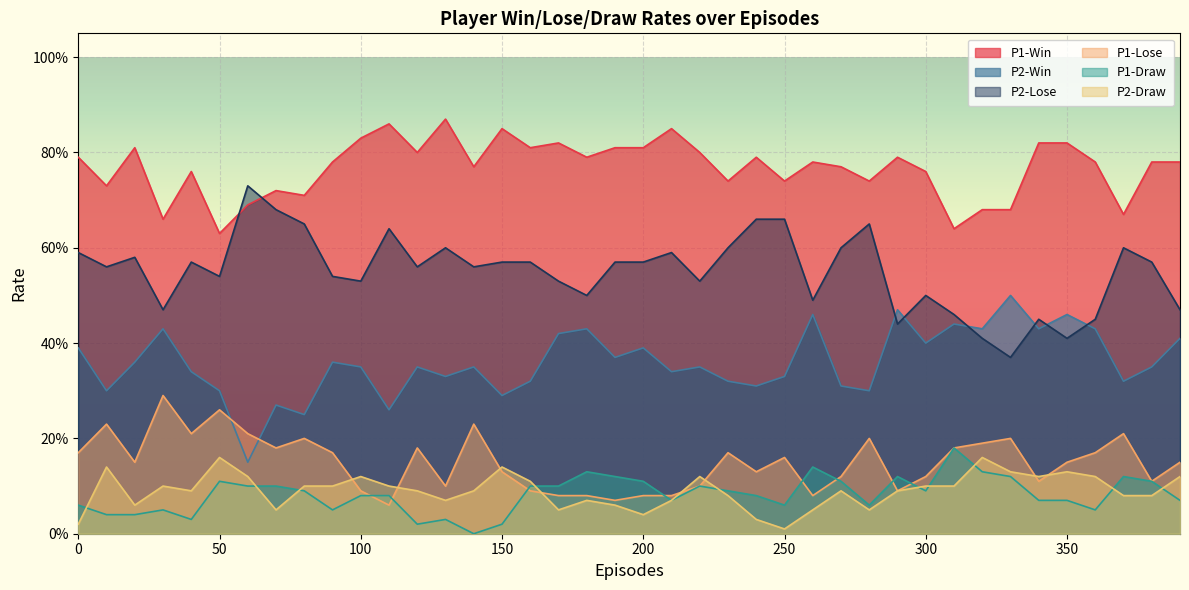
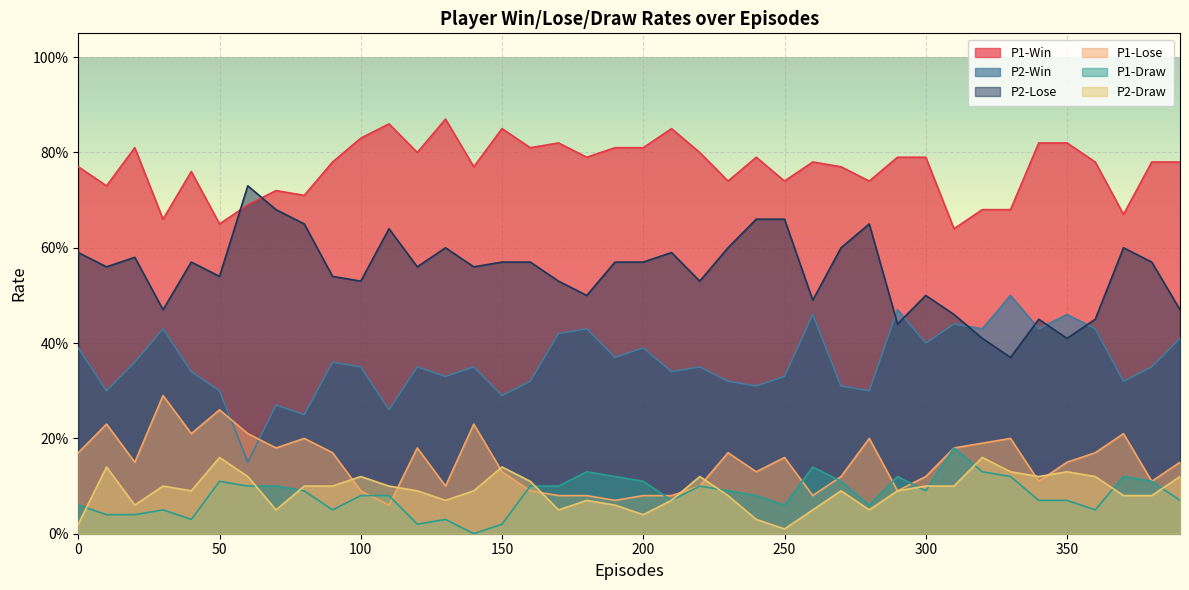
  {
    "P1-Win": {
-     "0": "79%",
-     "50": "63%",
+     "0": "77%",
+     "50": "65%",
      "100": "83%",
      "150": "85%",
      "200": "81%",
      "250": "74%",
-     "300": "76%",
+     "300": "79%",
      "350": "82%"
    }
  }
